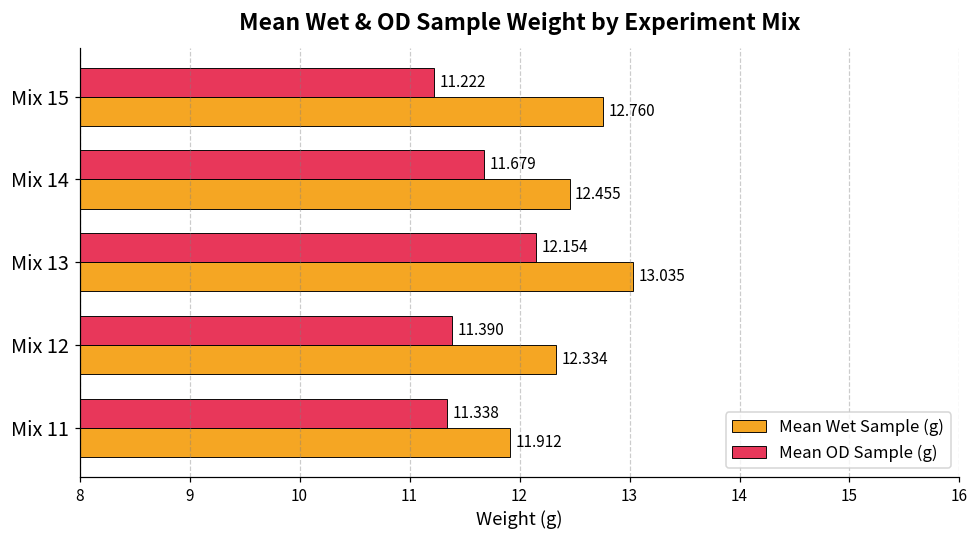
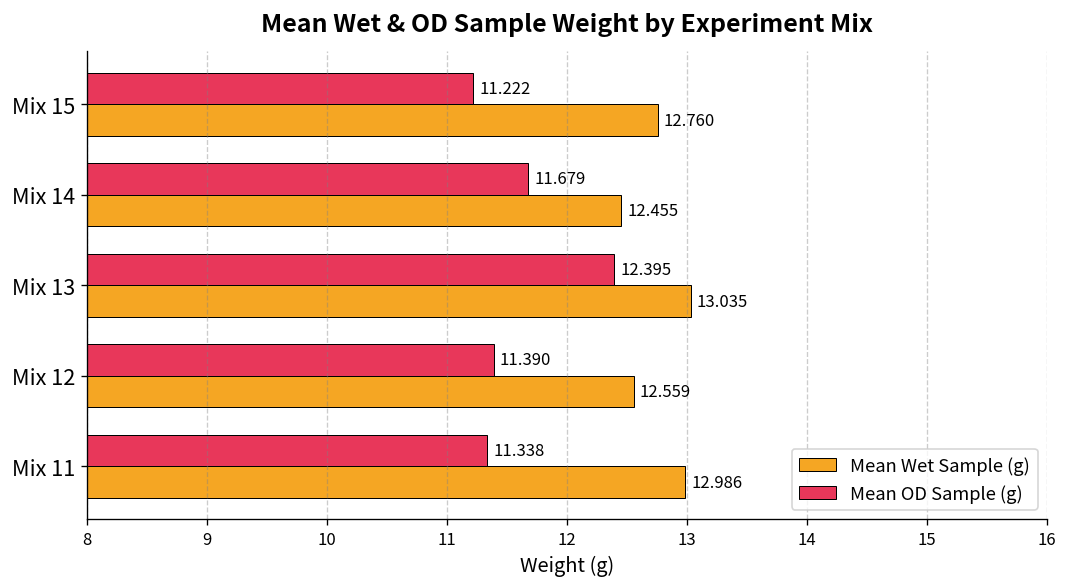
  {
    "Mean Wet Sample (g)": {
      "Mix 15": 12.760,
      "Mix 14": 12.455,
      "Mix 13": 13.035,
-     "Mix 12": 12.334,
-     "Mix 11": 11.912
+     "Mix 12": 12.559,
+     "Mix 11": 12.986
    },
    "Mean OD Sample (g)": {
      "Mix 15": 11.222,
      "Mix 14": 11.679,
-     "Mix 13": 12.154,
+     "Mix 13": 12.395,
      "Mix 12": 11.390,
      "Mix 11": 11.338
    }
  }
